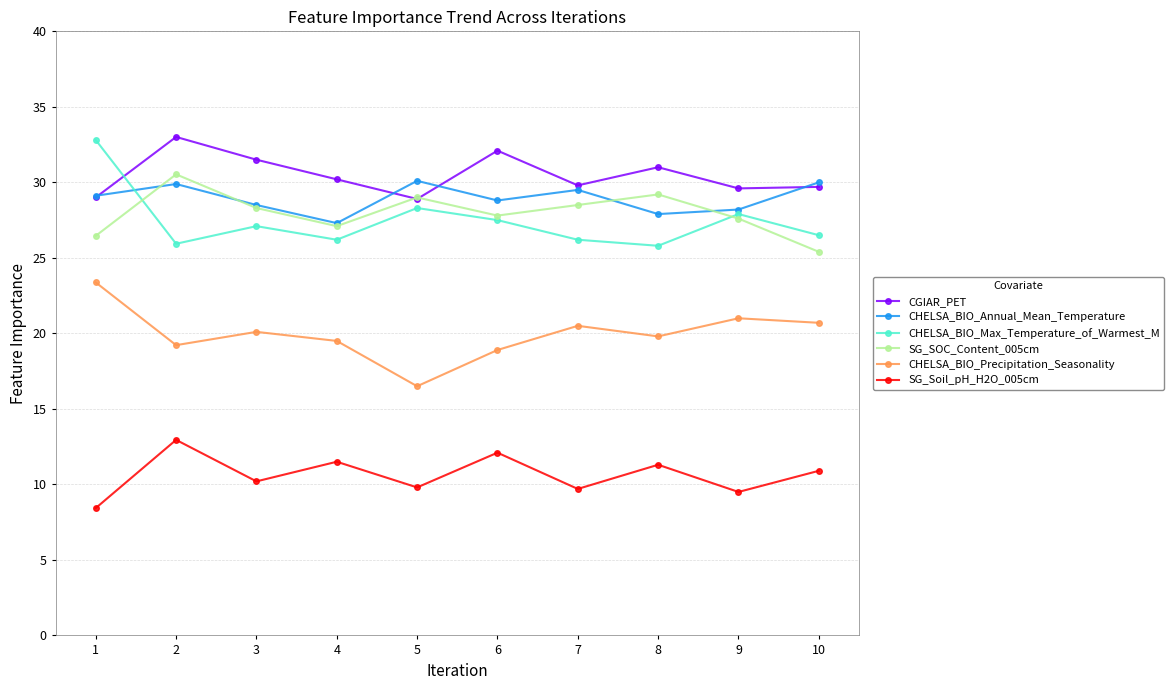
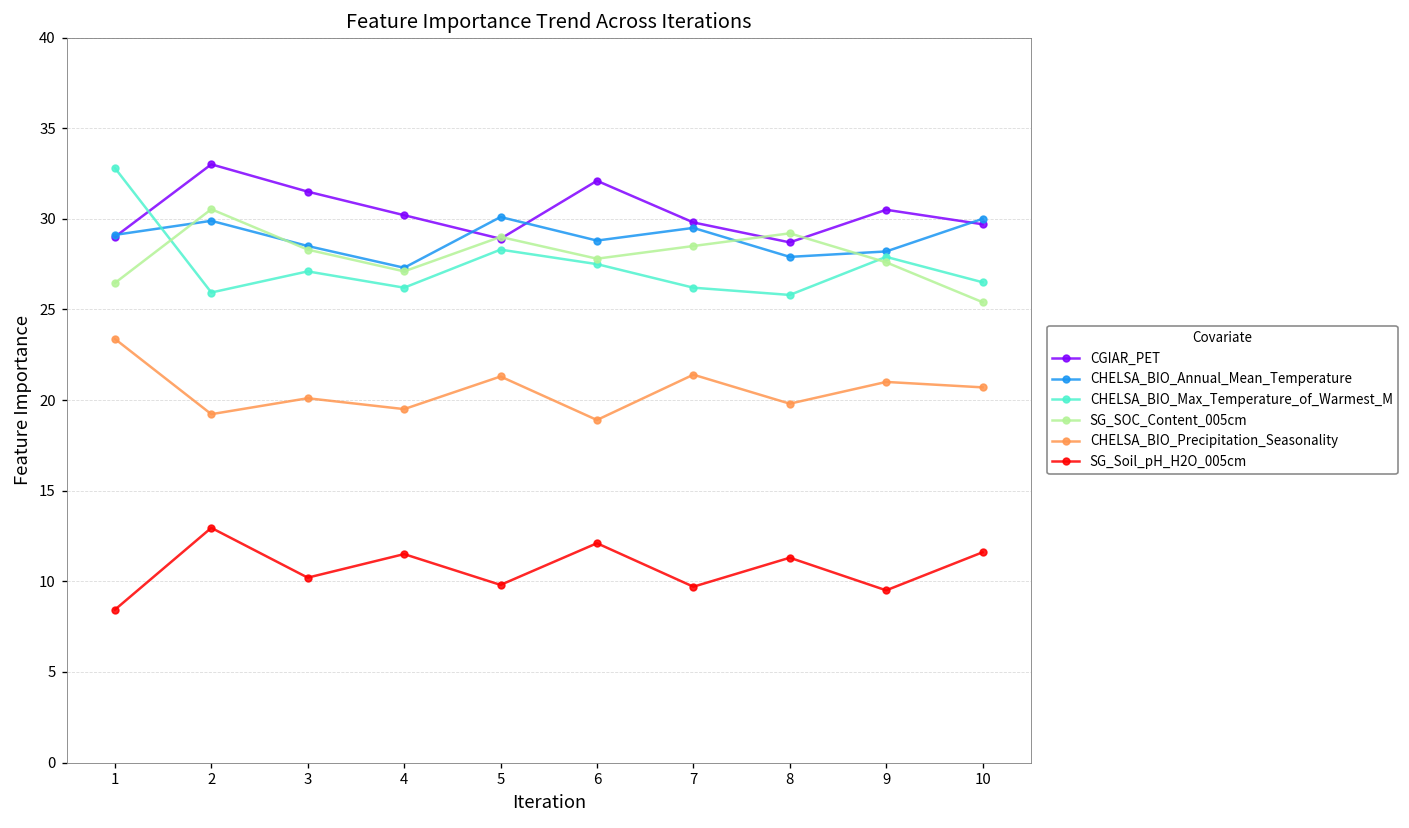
  {
    "CGIAR_PET": {
      "2": 33.0,
      "3": 31.5,
      "4": 30.2,
      "6": 32.1,
      "7": 29.8,
-     "8": 31.0,
-     "9": 29.6,
+     "8": 28.7,
+     "9": 30.5,
      "10": 29.7
    },
    "CHELSA_BIO_Annual_Mean_Temperature": {
      "2": 29.9,
      "3": 28.5,
      "4": 27.3,
      "5": 30.1,
      "6": 28.8,
      "7": 29.5,
      "8": 27.9,
      "9": 28.2,
      "10": 30.0
    },
    "CHELSA_BIO_Max_Temperature_of_Warmest_M": {
      "1": 32.8,
      "2": 25.9,
      "3": 27.1,
      "4": 26.2,
      "5": 28.3,
      "6": 27.5,
      "7": 26.2,
      "8": 25.8,
      "9": 27.9,
      "10": 26.5
    },
    "SG_SOC_Content_005cm": {
      "1": 26.5,
      "2": 30.5,
      "3": 28.3,
      "4": 27.1,
      "6": 27.8,
      "7": 28.5,
      "8": 29.2,
      "9": 27.6,
      "10": 25.4
    },
    "CHELSA_BIO_Precipitation_Seasonality": {
      "1": 23.4,
      "2": 19.2,
      "3": 20.1,
      "4": 19.5,
-     "5": 16.5,
+     "5": 21.3,
      "6": 18.9,
-     "7": 20.5,
+     "7": 21.4,
      "8": 19.8,
      "9": 21.0,
      "10": 20.7
    },
    "SG_Soil_pH_H2O_005cm": {
      "1": 8.4,
      "2": 12.9,
      "3": 10.2,
      "4": 11.5,
      "5": 9.8,
      "6": 12.1,
      "7": 9.7,
      "8": 11.3,
      "9": 9.5,
-     "10": 10.9
+     "10": 11.6
    }
  }
